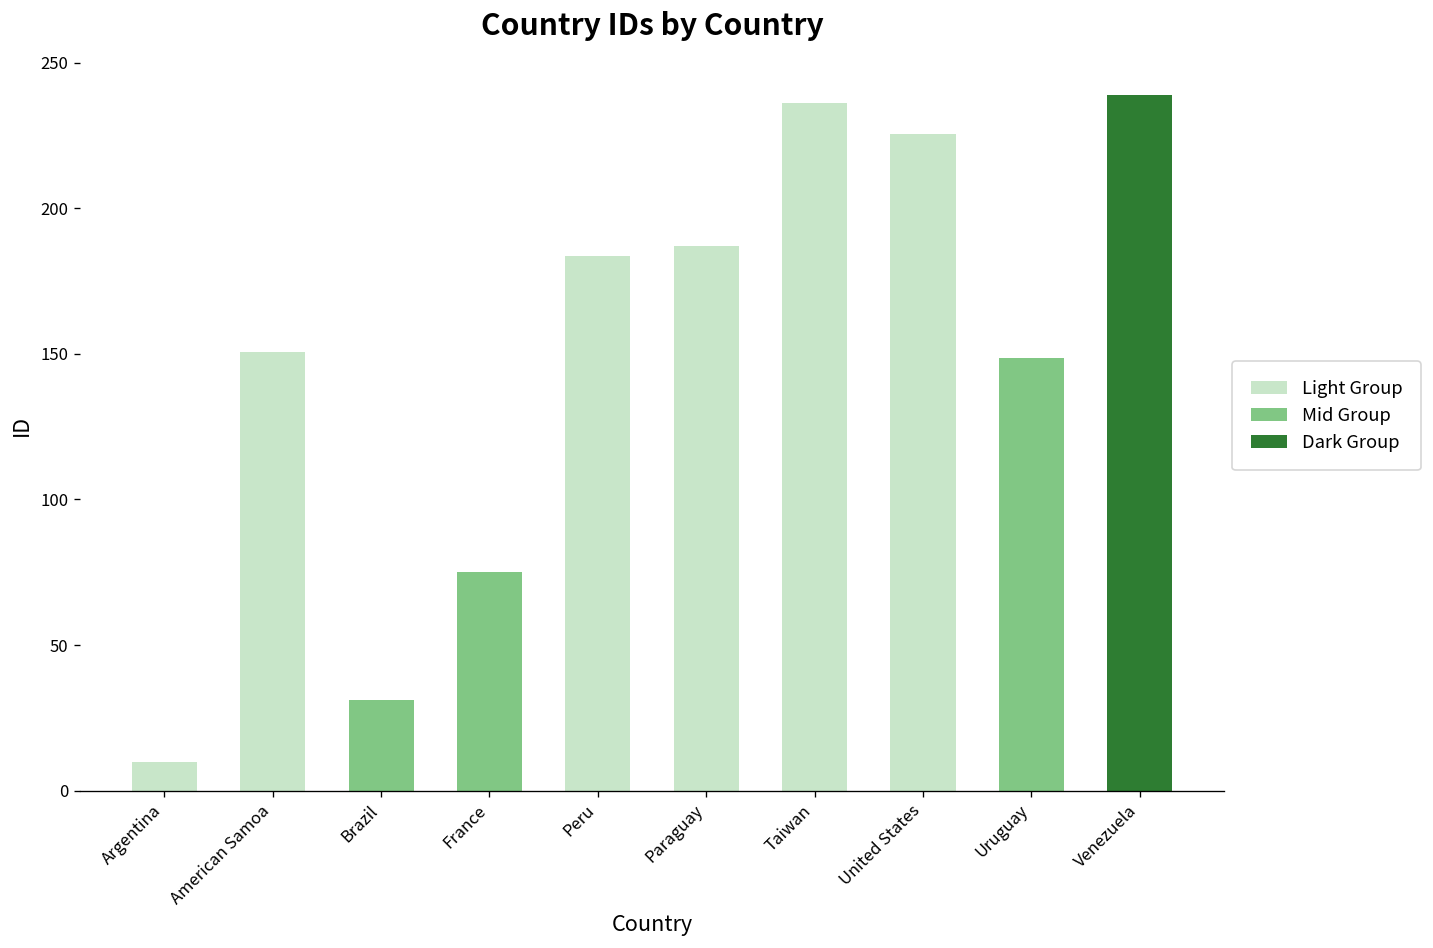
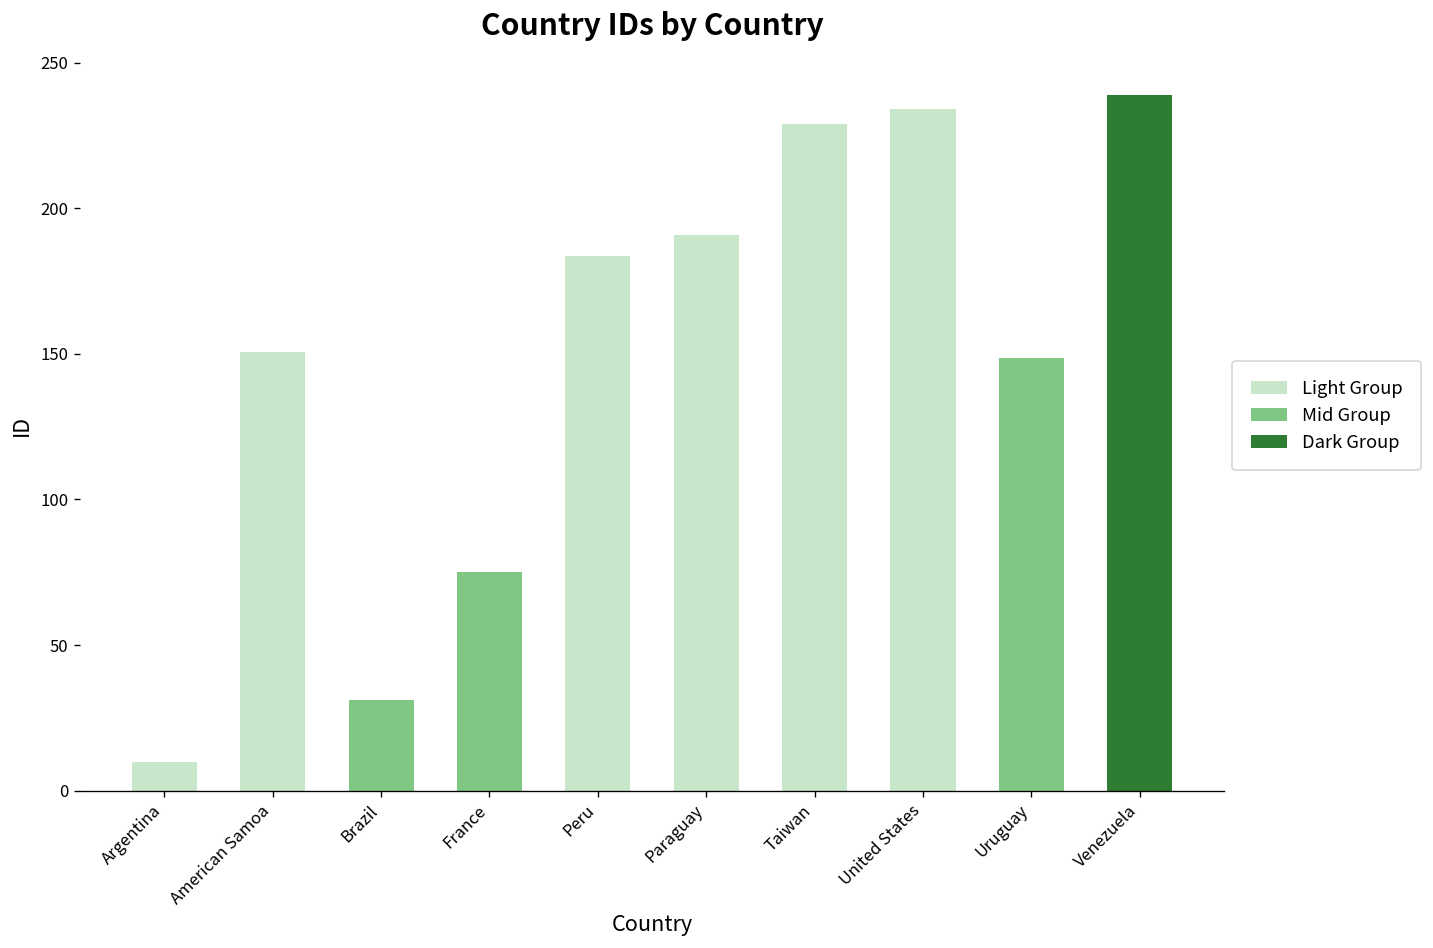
  {
    "Argentina": 10,
    "American Samoa": 151,
    "Brazil": 31,
    "France": 75,
    "Peru": 184,
-   "Paraguay": 187,
-   "Taiwan": 236,
-   "United States": 226,
+   "Paraguay": 191,
+   "Taiwan": 229,
+   "United States": 234,
    "Uruguay": 149,
    "Venezuela": 239
  }
